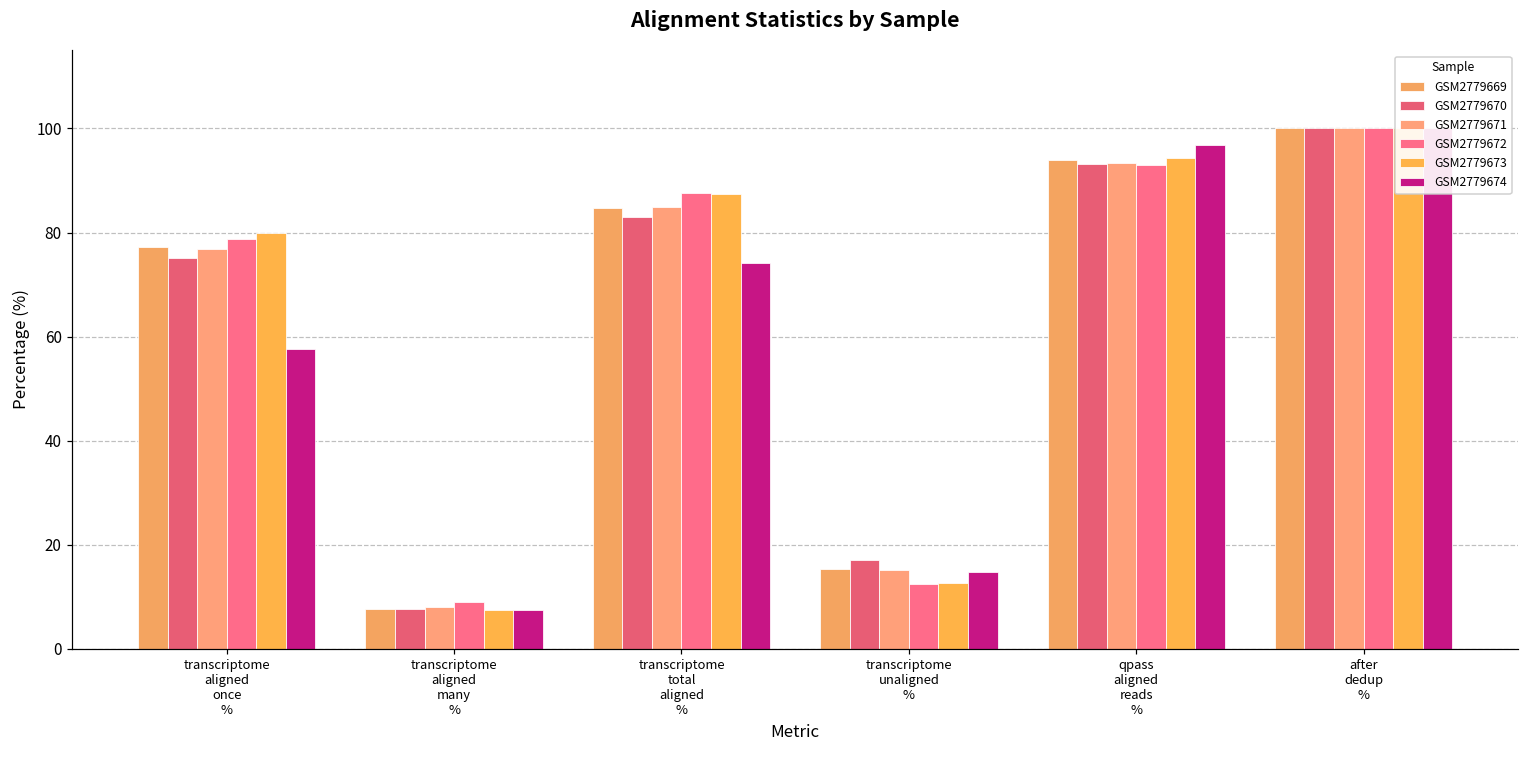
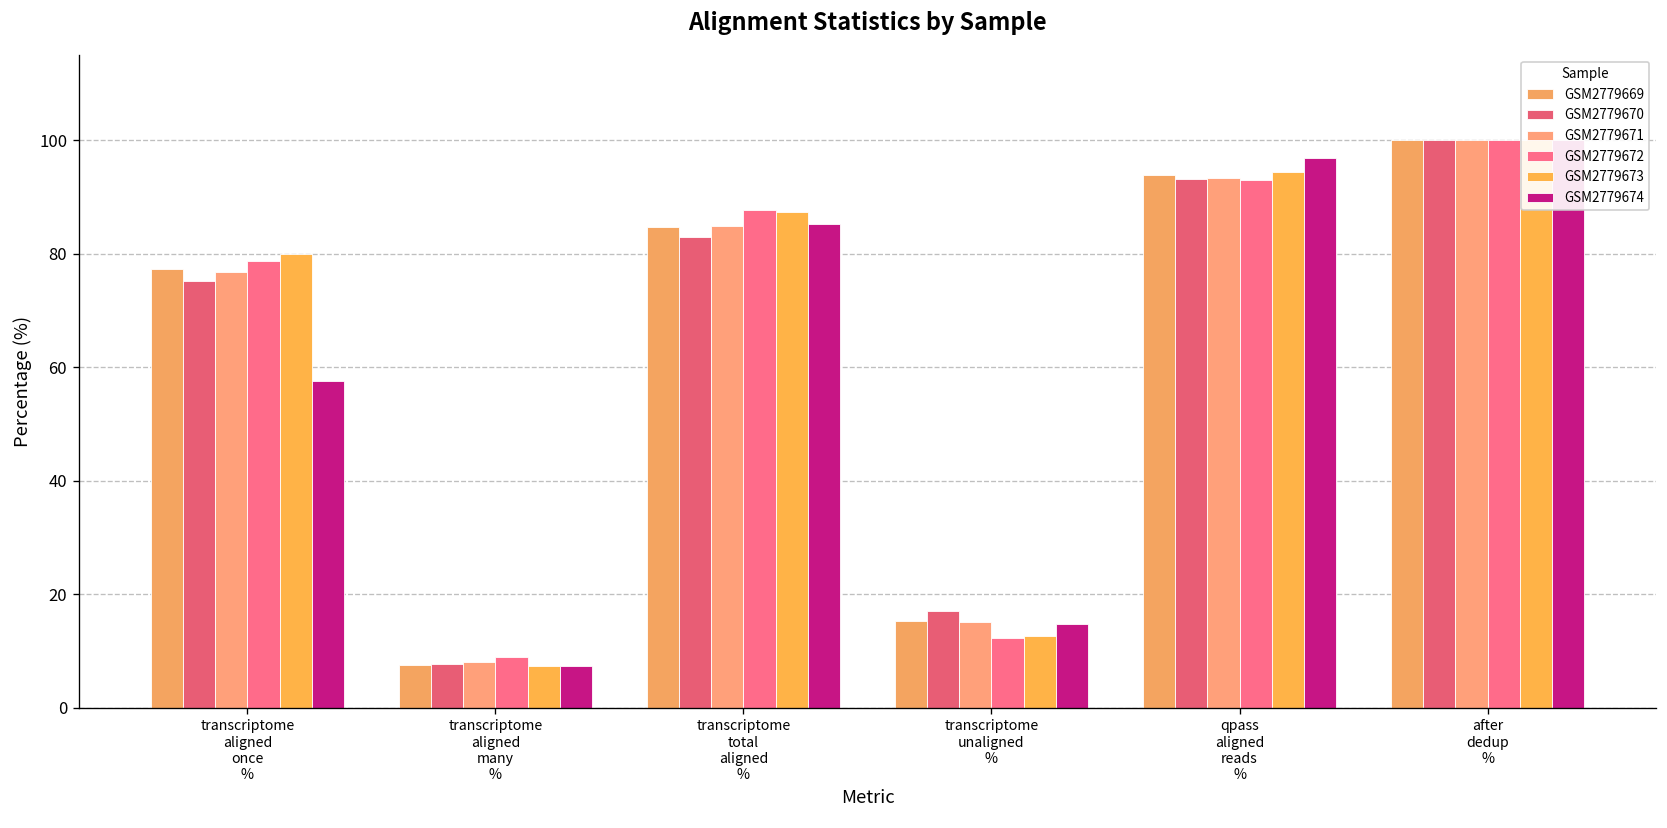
  {
    "GSM2779674": {
      "transcriptome aligned once %": 58,
      "transcriptome aligned many %": 7,
-     "transcriptome total aligned %": 74,
+     "transcriptome total aligned %": 85,
      "transcriptome unaligned %": 15,
      "qpass aligned reads %": 97
    }
  }
